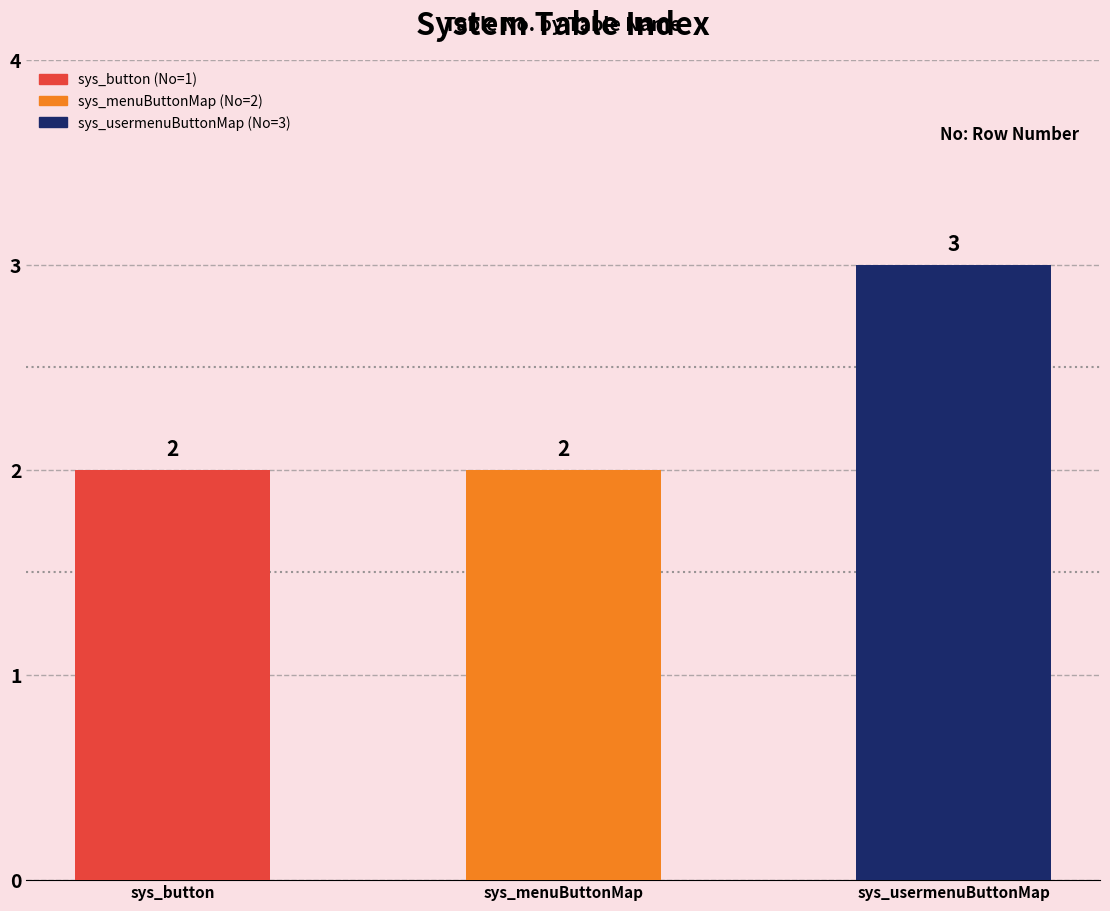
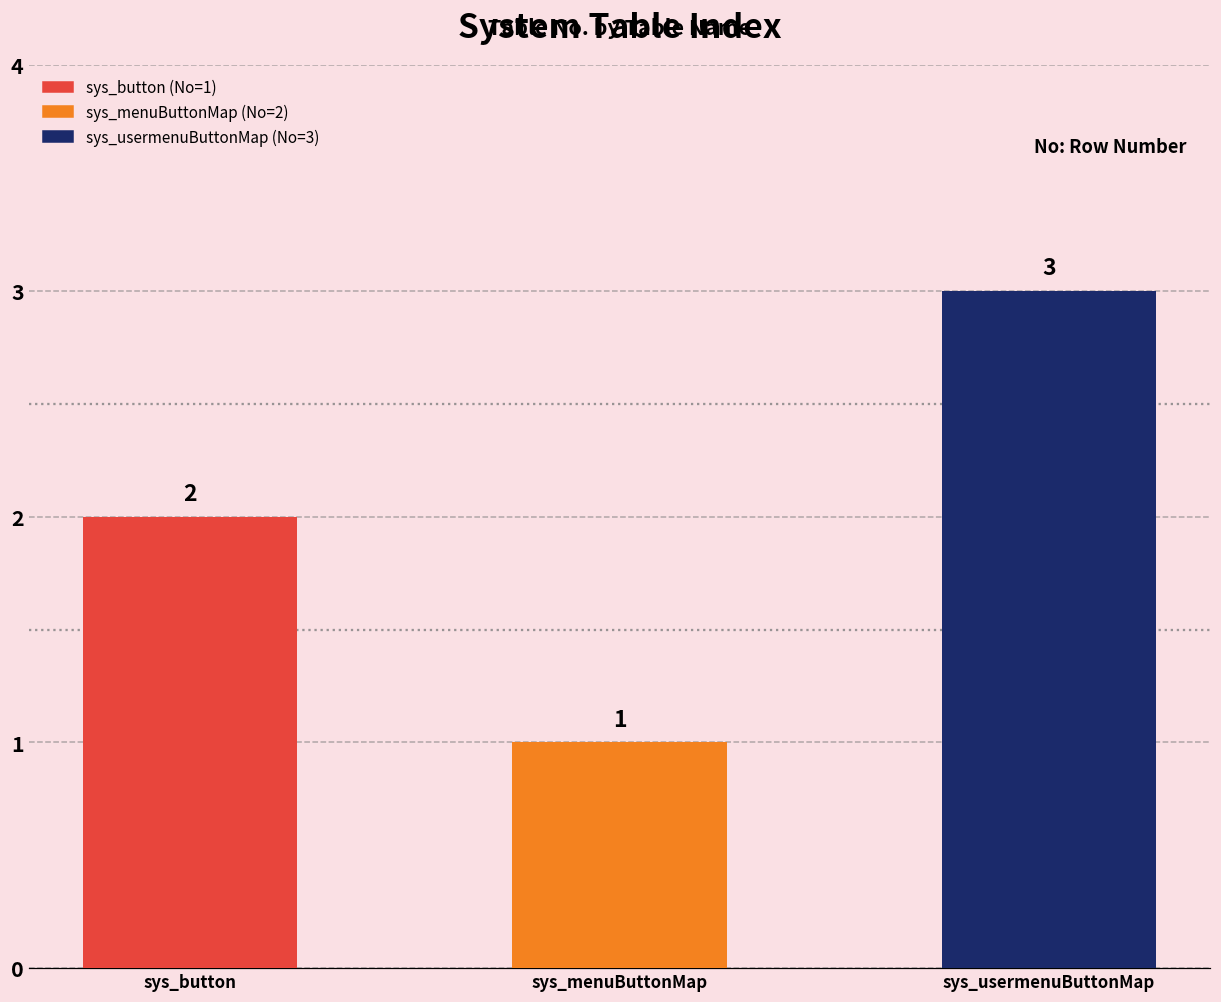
  {
    "sys_button": 2,
-   "sys_menuButtonMap": 2,
+   "sys_menuButtonMap": 1,
    "sys_usermenuButtonMap": 3
  }
